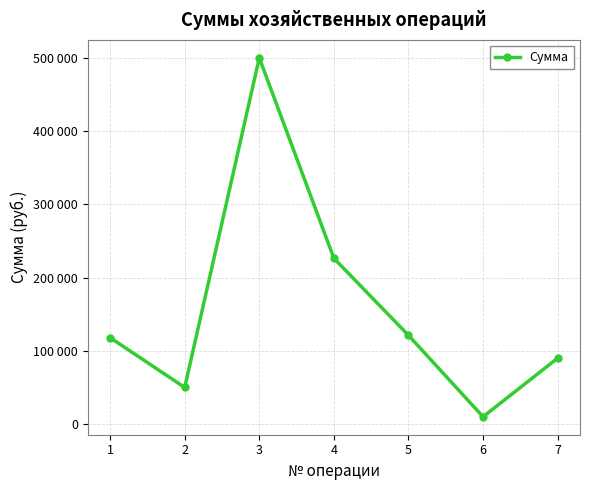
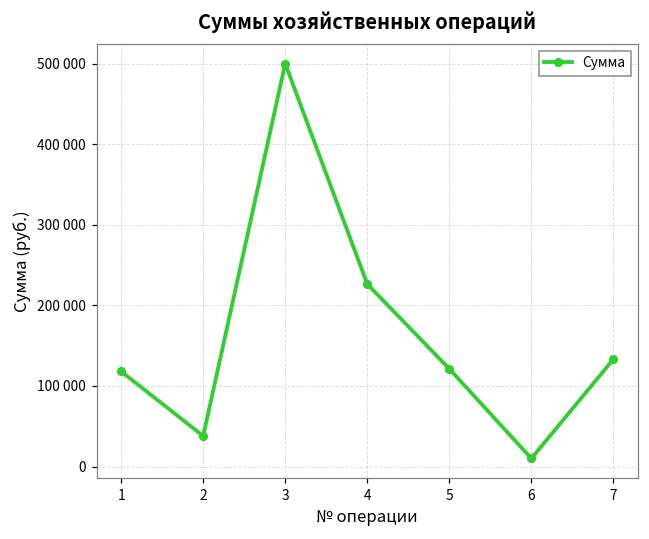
  {
    "1": 120000,
-   "2": 50000,
+   "2": 40000,
    "3": 500000,
    "4": 230000,
    "5": 120000,
    "6": 10000,
-   "7": 90000
+   "7": 130000
  }
